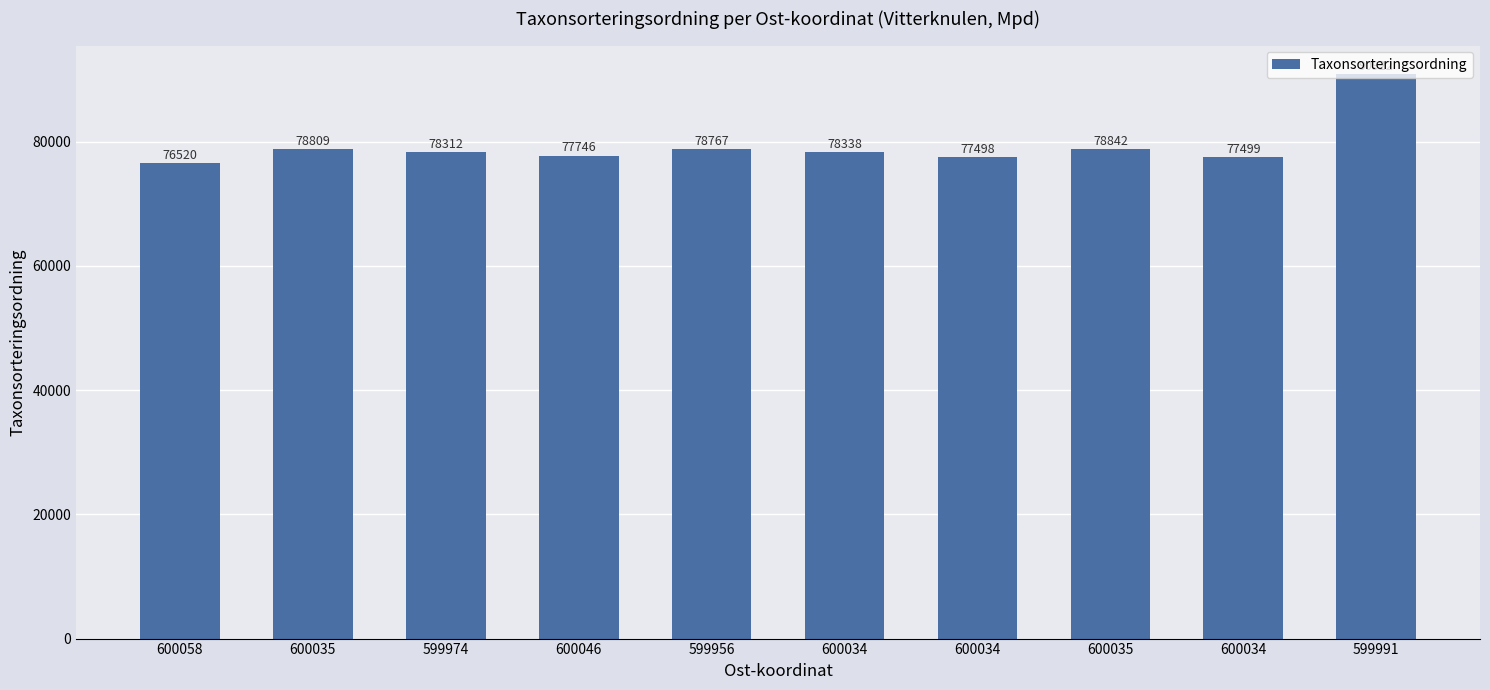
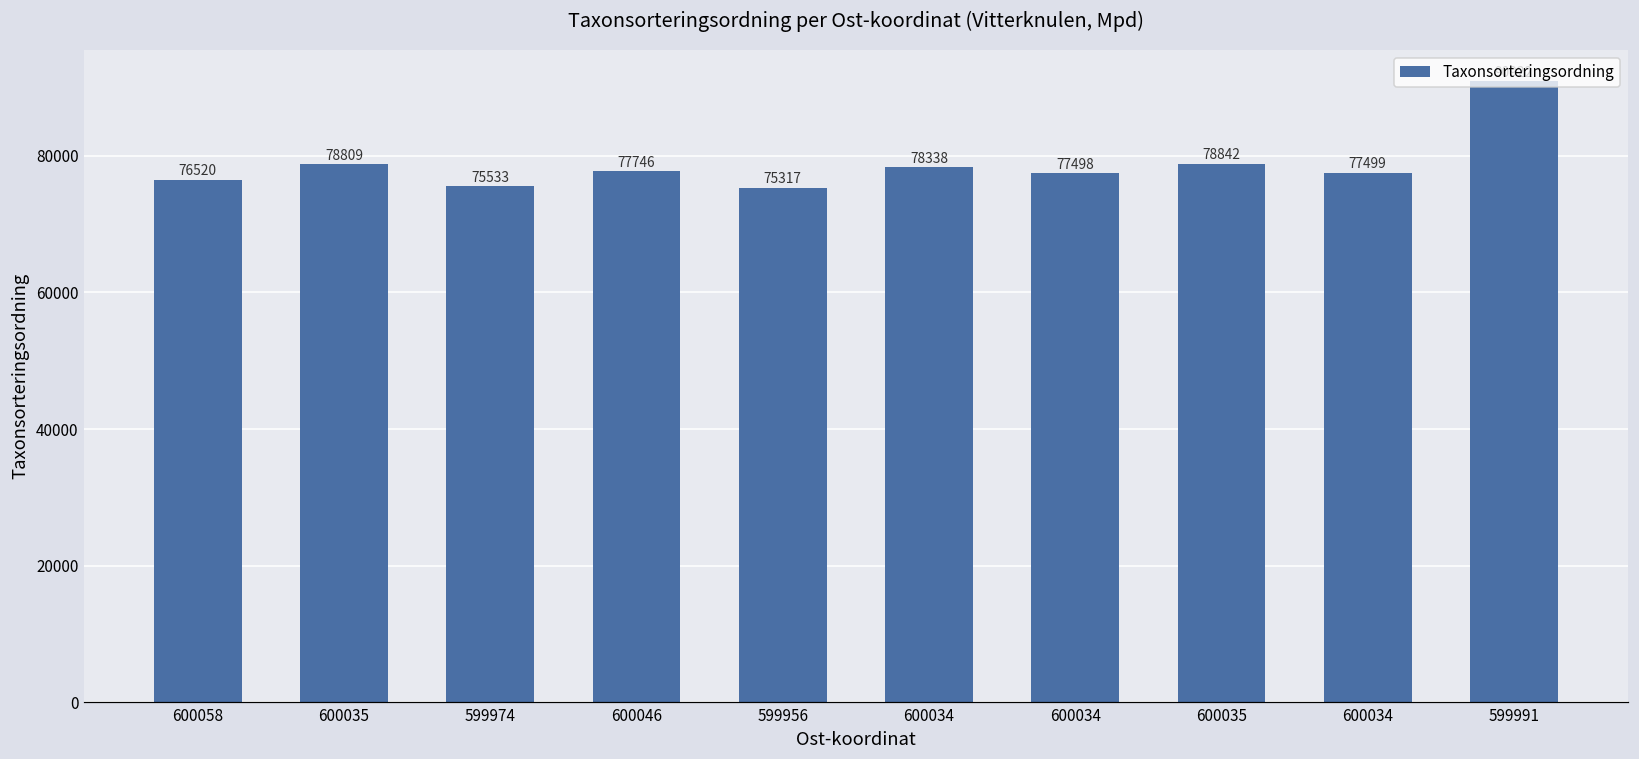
  {
    "600058": 76520,
-   "599974": 78312,
+   "599974": 75533,
    "600046": 77746,
-   "599956": 78767
+   "599956": 75317
  }
